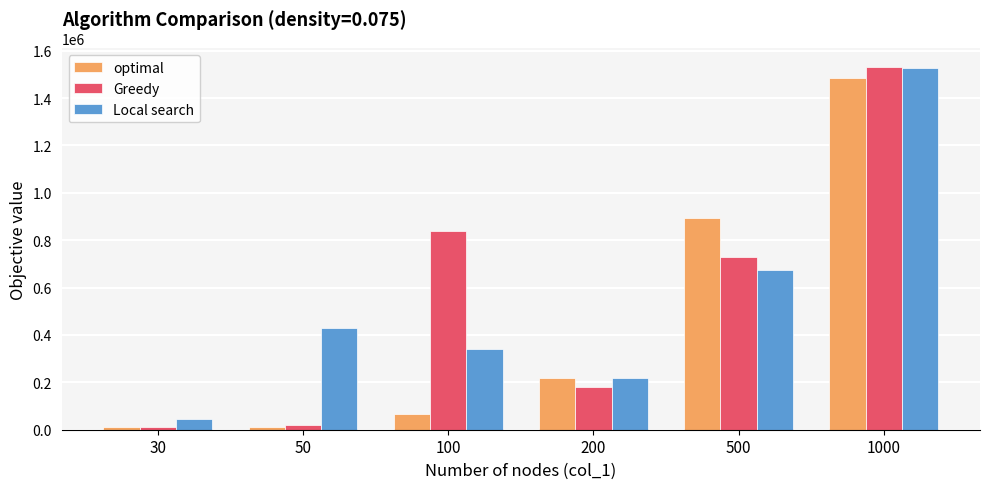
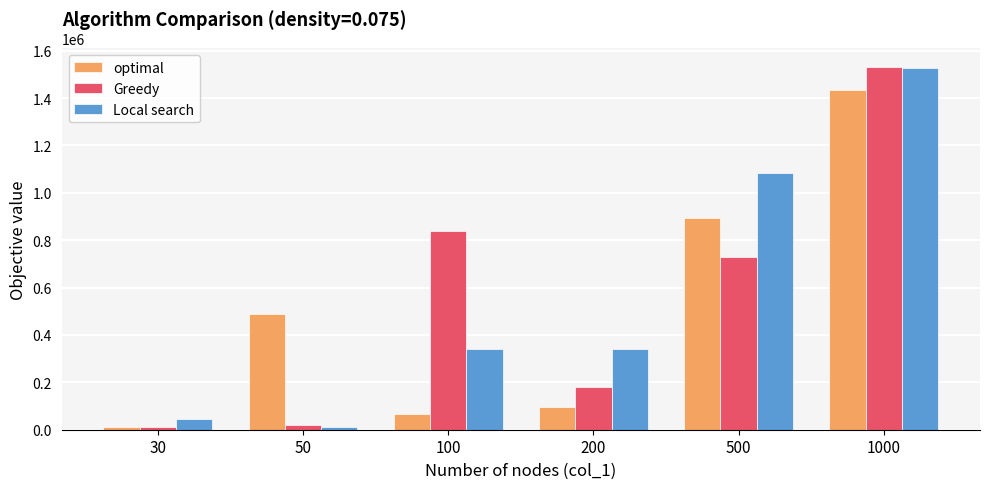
  {
    "optimal": {
-     "50": 10000,
+     "50": 490000,
      "100": 70000,
-     "200": 220000,
+     "200": 90000,
      "500": 890000,
-     "1000": 1490000
+     "1000": 1430000
    },
    "Greedy": {
      "50": 20000,
      "100": 840000,
      "200": 180000,
      "500": 730000,
      "1000": 1530000
    },
    "Local search": {
      "30": 50000,
-     "50": 430000,
+     "50": 10000,
      "100": 340000,
-     "200": 220000,
-     "500": 670000,
+     "200": 340000,
+     "500": 1080000,
      "1000": 1530000
    }
  }
